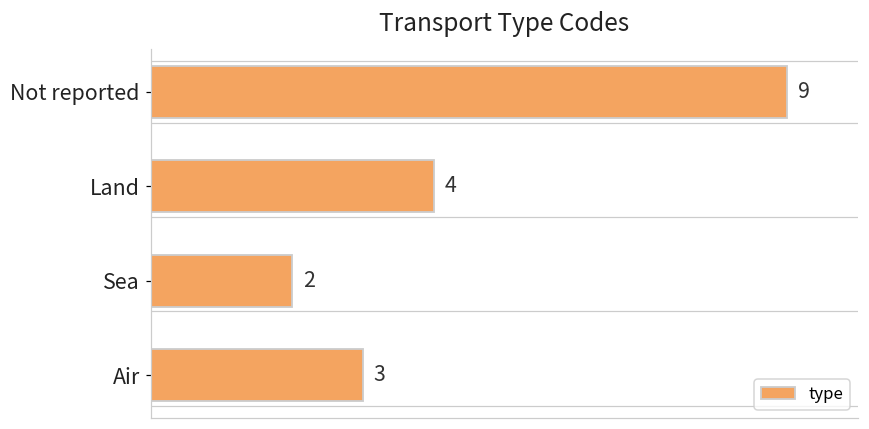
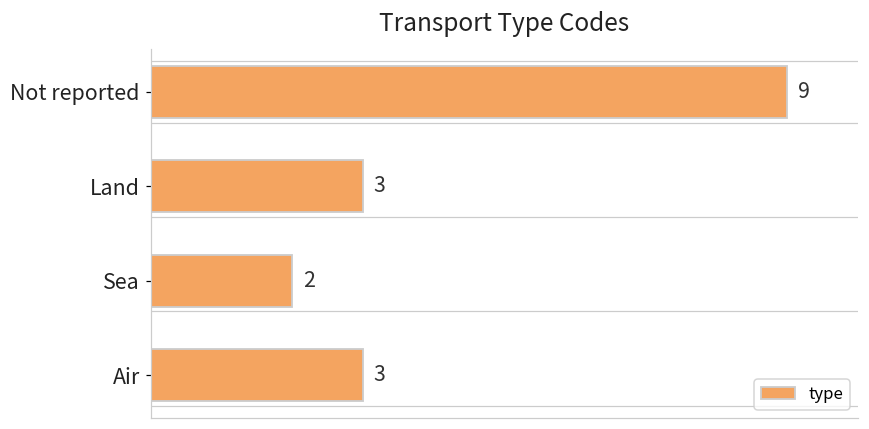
  {
    "Not reported": 9,
-   "Land": 4,
+   "Land": 3,
    "Sea": 2,
    "Air": 3
  }
